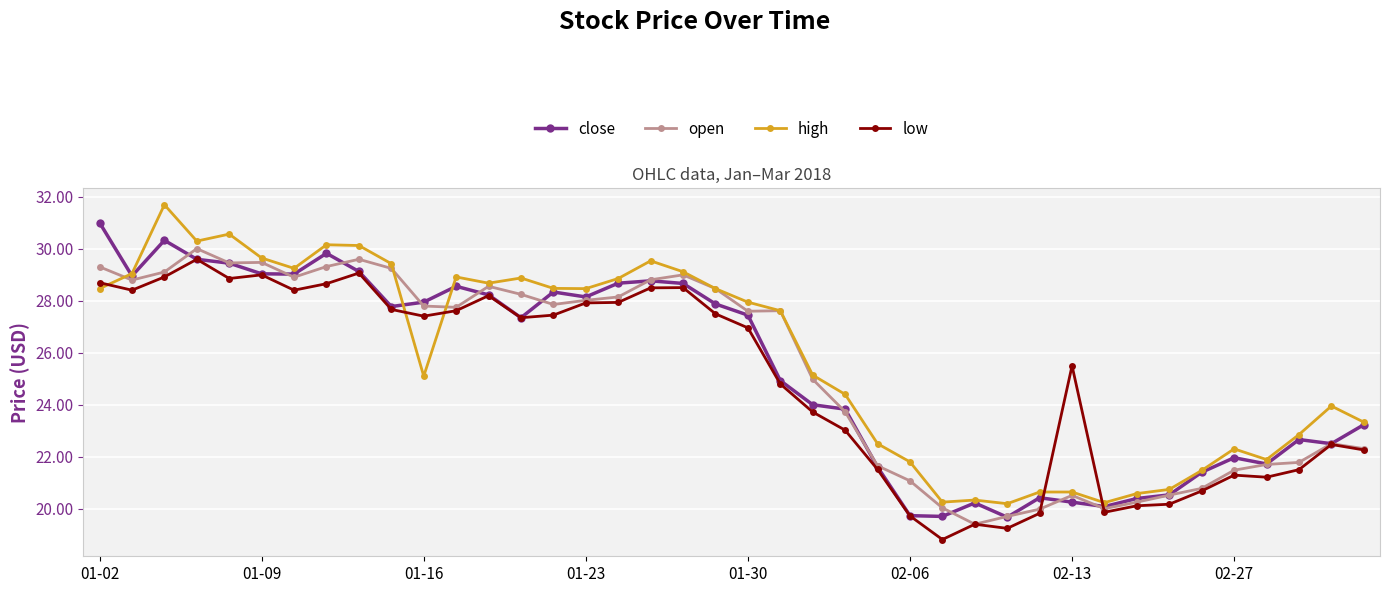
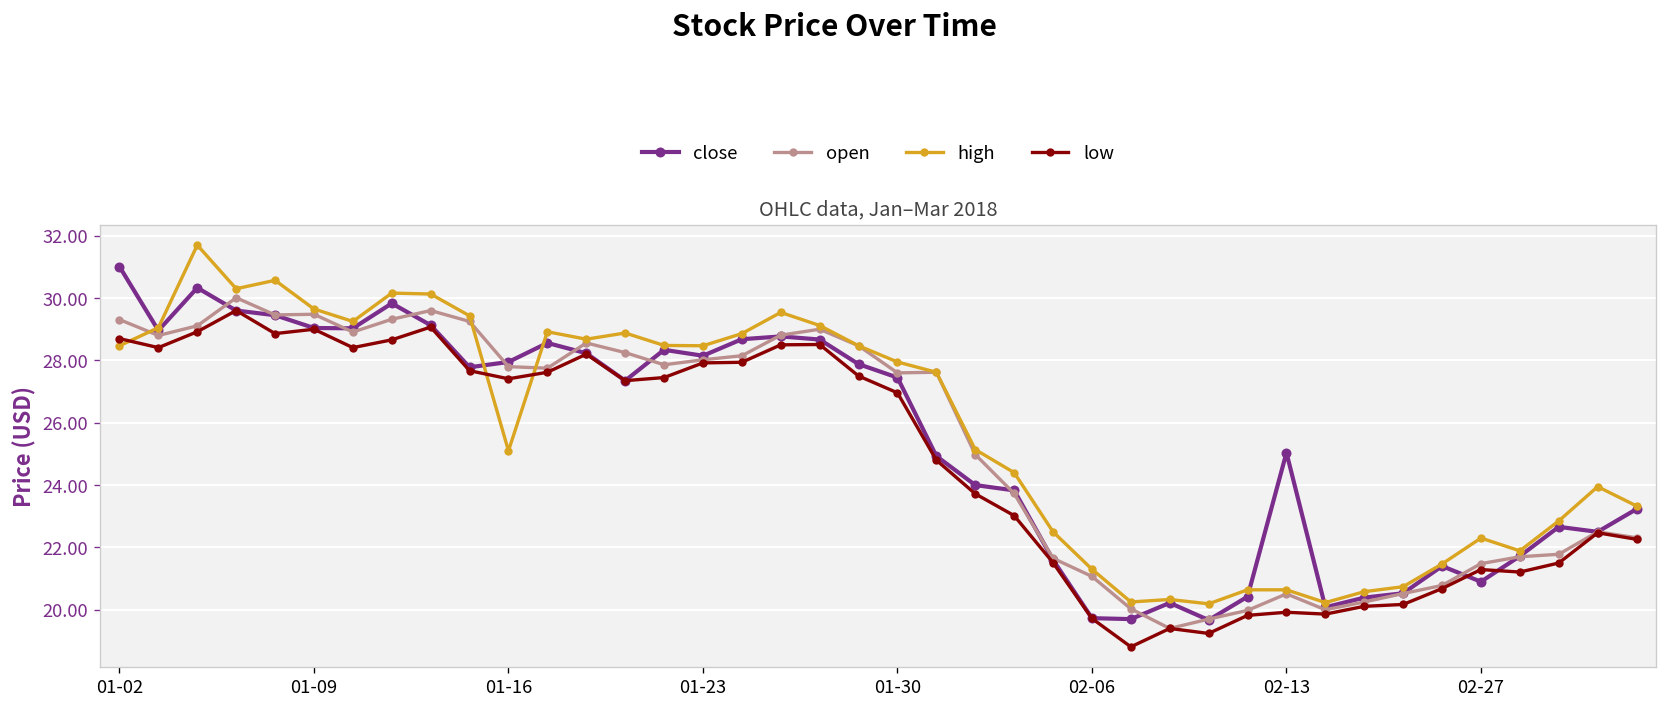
  {
    "close": {
      "01-02": 31.0,
      "01-16": 28.0,
      "01-23": 28.2,
      "01-30": 27.5,
-     "02-13": 20.3,
-     "02-27": 22.0
+     "02-13": 25.0,
+     "02-27": 20.9
    },
    "open": {
      "01-02": 29.3,
      "01-09": 29.5,
      "01-16": 27.8,
      "01-23": 28.0,
      "01-30": 27.6,
      "02-06": 21.1,
      "02-13": 20.5,
      "02-27": 21.5
    },
    "high": {
      "01-02": 28.5,
      "01-09": 29.7,
      "01-16": 25.1,
      "01-23": 28.5,
      "01-30": 28.0,
-     "02-06": 21.8,
+     "02-06": 21.3,
      "02-13": 20.6,
      "02-27": 22.3
    },
    "low": {
      "01-02": 28.7,
      "01-16": 27.4,
      "01-23": 27.9,
      "01-30": 27.0,
-     "02-13": 25.5,
+     "02-13": 19.9,
      "02-27": 21.3
    }
  }
